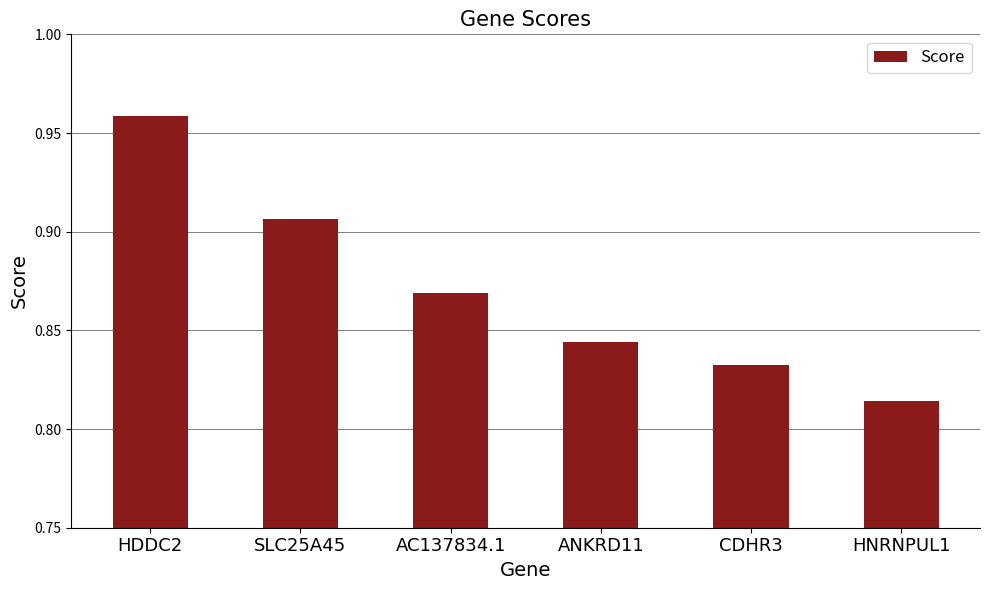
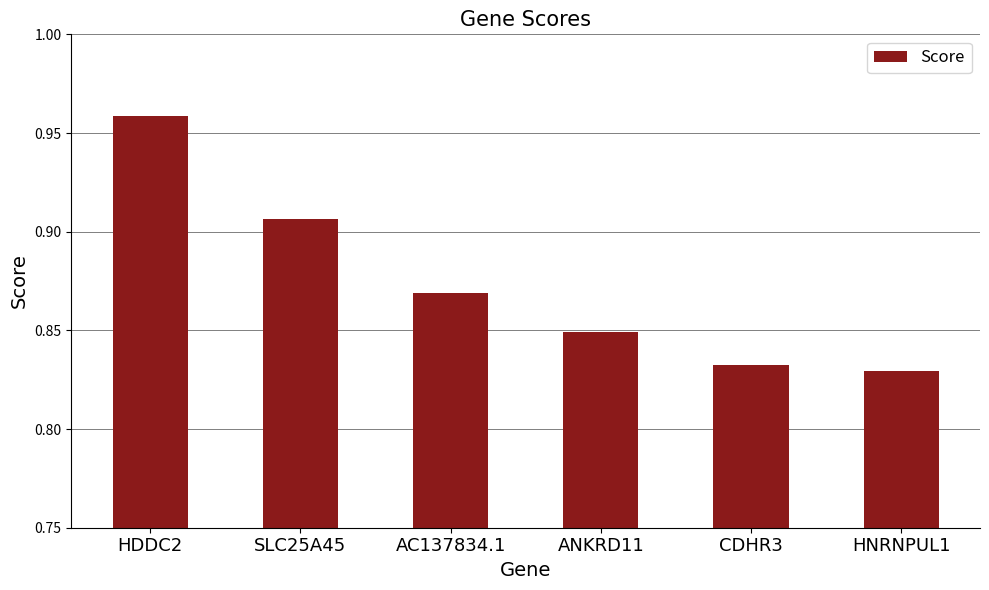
  {
    "HDDC2": 0.959,
    "SLC25A45": 0.906,
    "AC137834.1": 0.869,
-   "ANKRD11": 0.844,
+   "ANKRD11": 0.849,
    "CDHR3": 0.833,
-   "HNRNPUL1": 0.814
+   "HNRNPUL1": 0.829
  }
